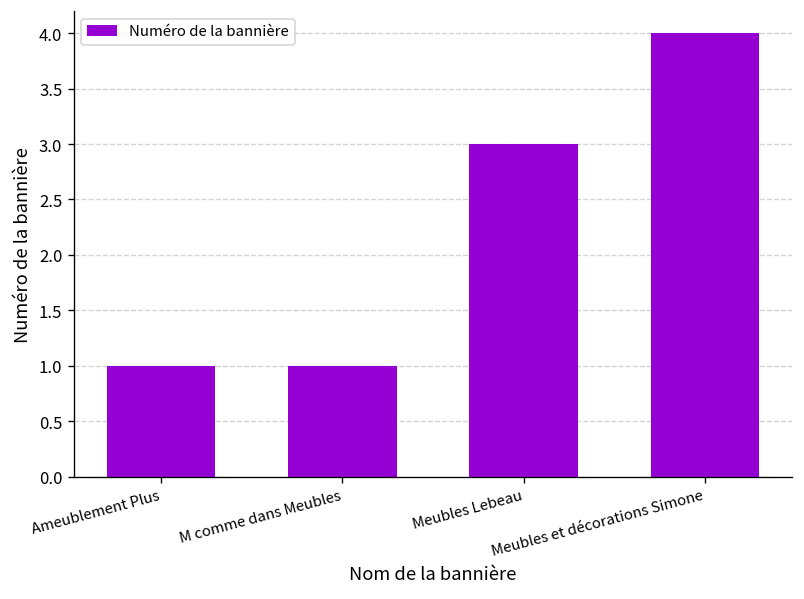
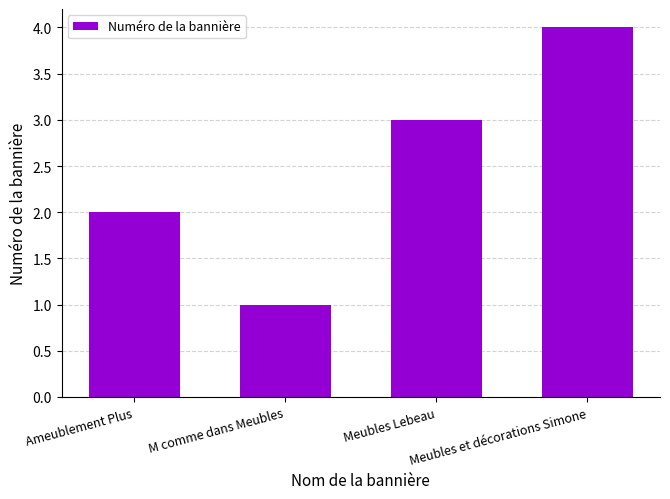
  {
-   "Ameublement Plus": 1,
+   "Ameublement Plus": 2,
    "M comme dans Meubles": 1,
    "Meubles Lebeau": 3,
    "Meubles et décorations Simone": 4
  }
